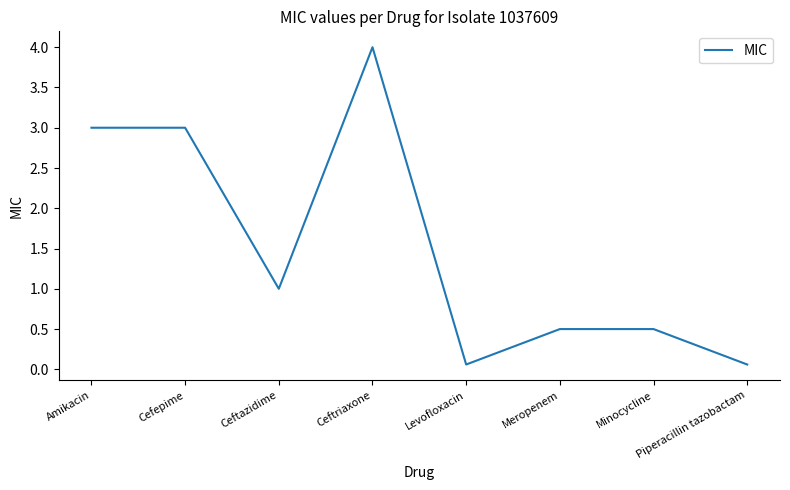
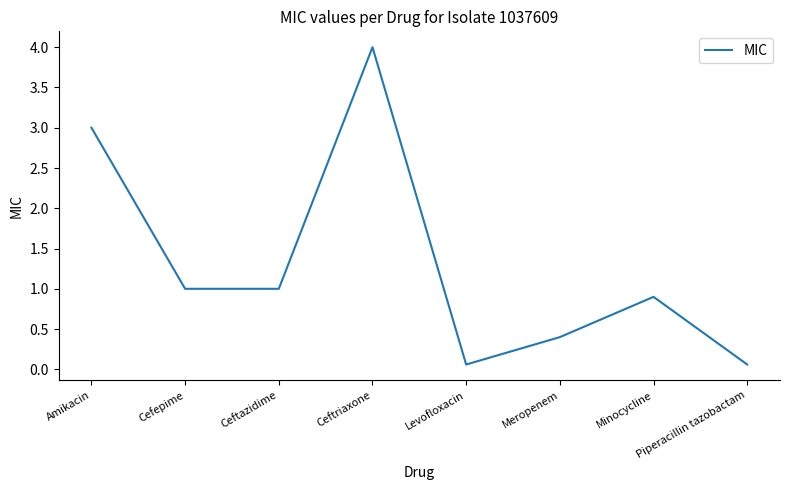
  {
    "Amikacin": 3.0,
-   "Cefepime": 3,
+   "Cefepime": 1,
    "Ceftazidime": 1.0,
    "Ceftriaxone": 4.0,
    "Levofloxacin": 0.1,
-   "Meropenem": 0.5,
-   "Minocycline": 0.5,
+   "Meropenem": 0.4,
+   "Minocycline": 0.9,
    "Piperacillin tazobactam": 0.1
  }
